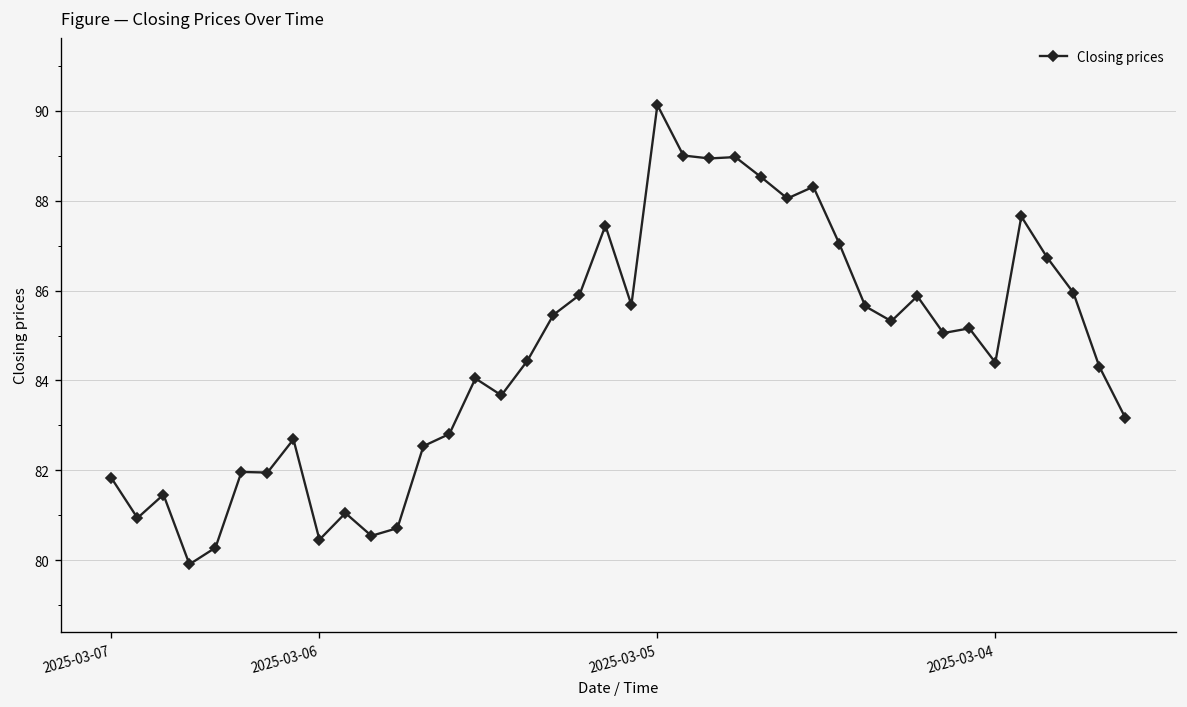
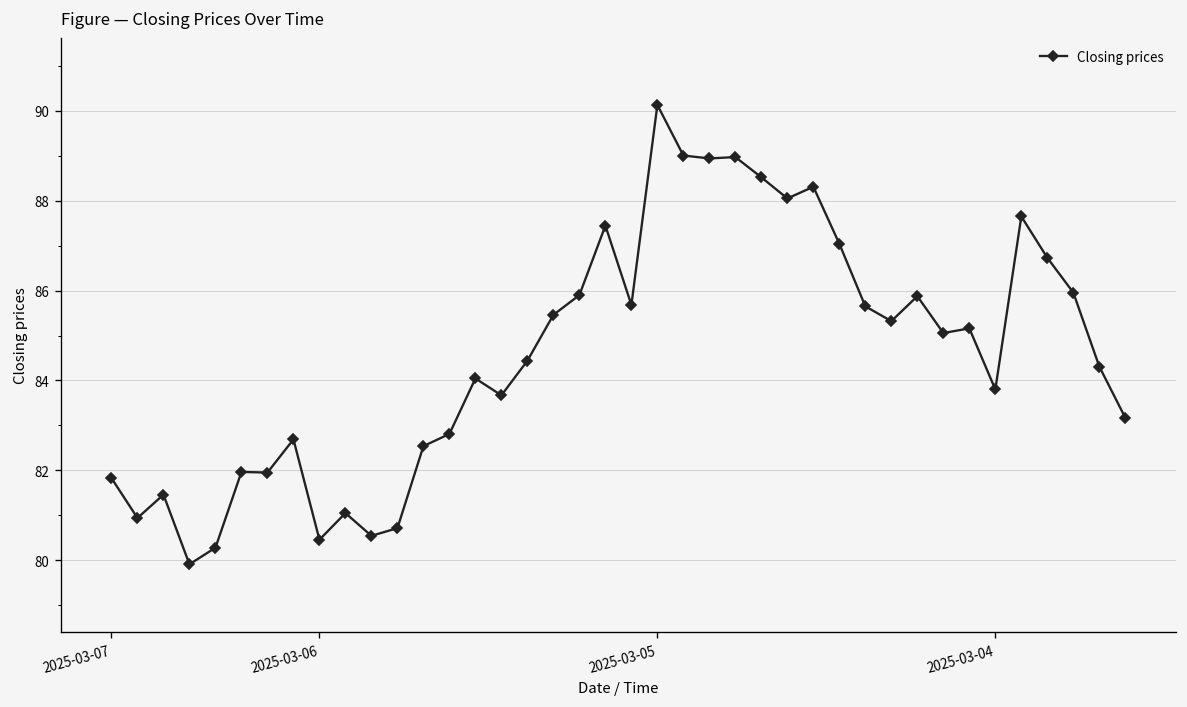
  {
    "2025-03-07": 81.8,
    "2025-03-06": 80.5,
    "2025-03-05": 90.1,
-   "2025-03-04": 84.4
+   "2025-03-04": 83.8
  }
